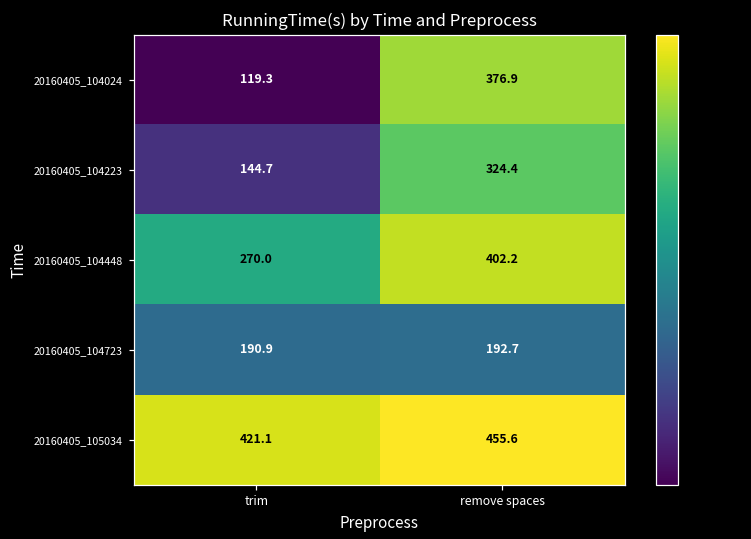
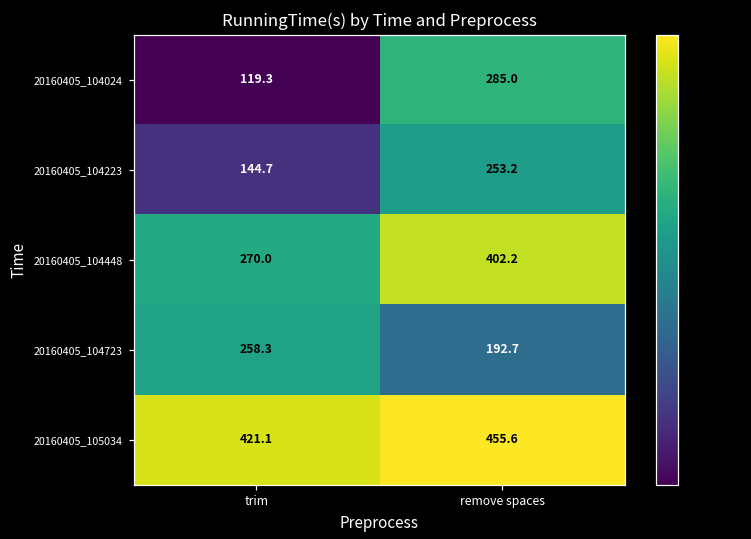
  {
    "20160405_104024": {
      "trim": 119.3,
-     "remove spaces": 376.9
+     "remove spaces": 285.0
    },
    "20160405_104223": {
      "trim": 144.7,
-     "remove spaces": 324.4
+     "remove spaces": 253.2
    },
    "20160405_104448": {
      "trim": 270.0,
      "remove spaces": 402.2
    },
    "20160405_104723": {
-     "trim": 190.9,
+     "trim": 258.3,
      "remove spaces": 192.7
    },
    "20160405_105034": {
      "trim": 421.1,
      "remove spaces": 455.6
    }
  }
